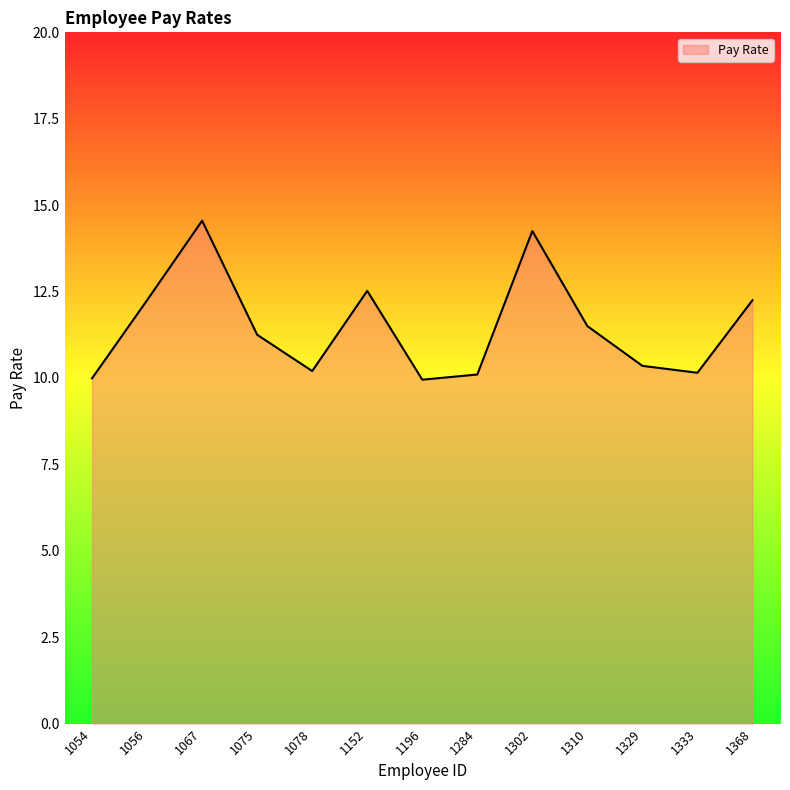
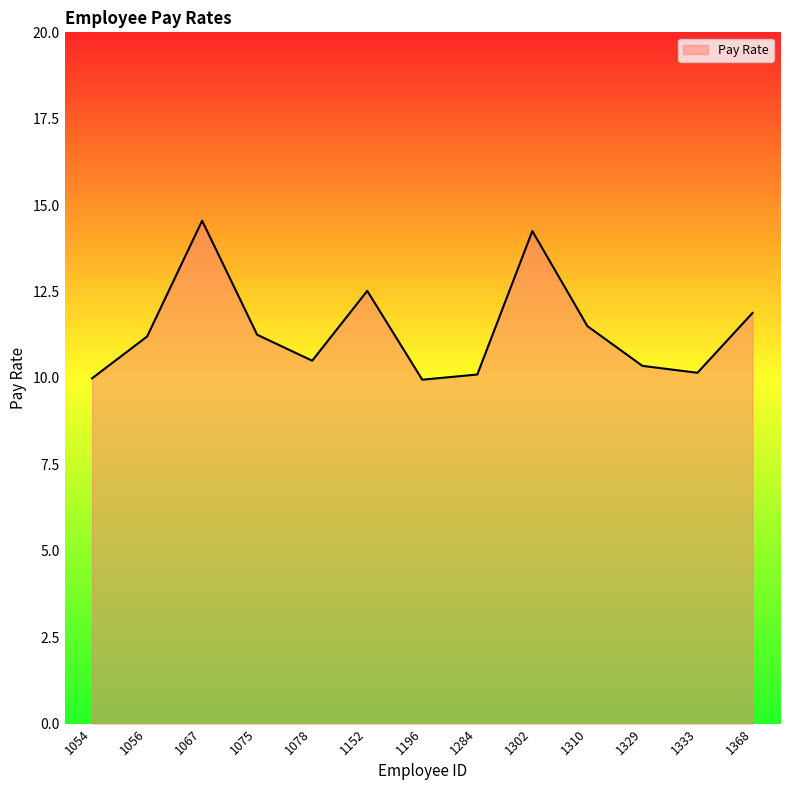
  {
    "1054": 10.0,
-   "1056": 12.3,
+   "1056": 11.2,
    "1067": 14.6,
    "1075": 11.3,
-   "1078": 10.2,
+   "1078": 10.5,
    "1152": 12.5,
    "1196": 10.0,
    "1284": 10.1,
    "1302": 14.3,
    "1310": 11.5,
    "1329": 10.4,
    "1333": 10.2,
-   "1368": 12.3
+   "1368": 11.9
  }
